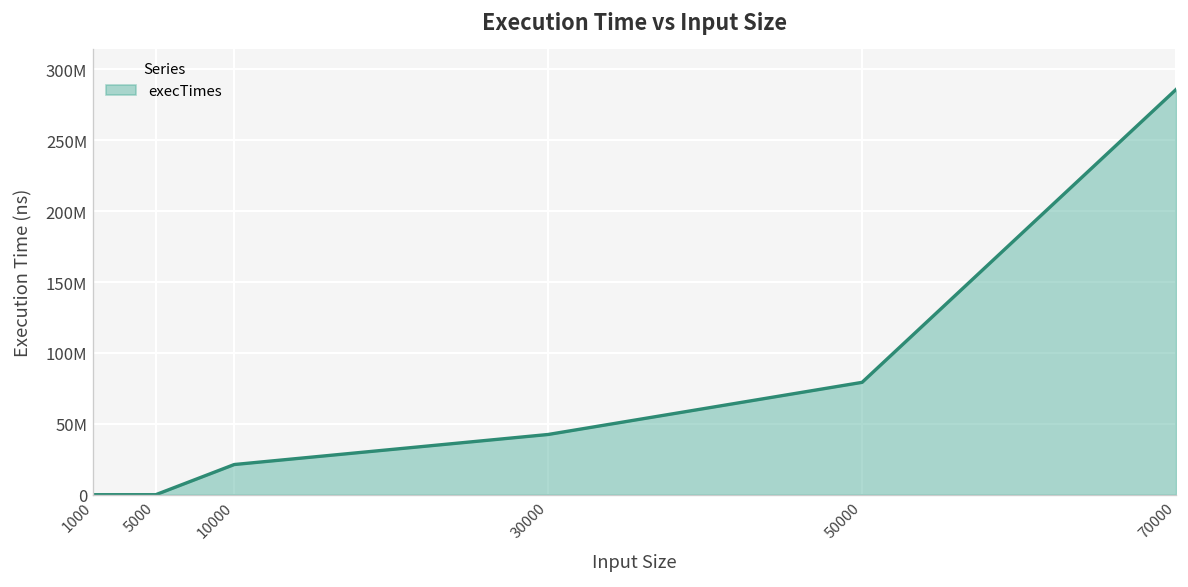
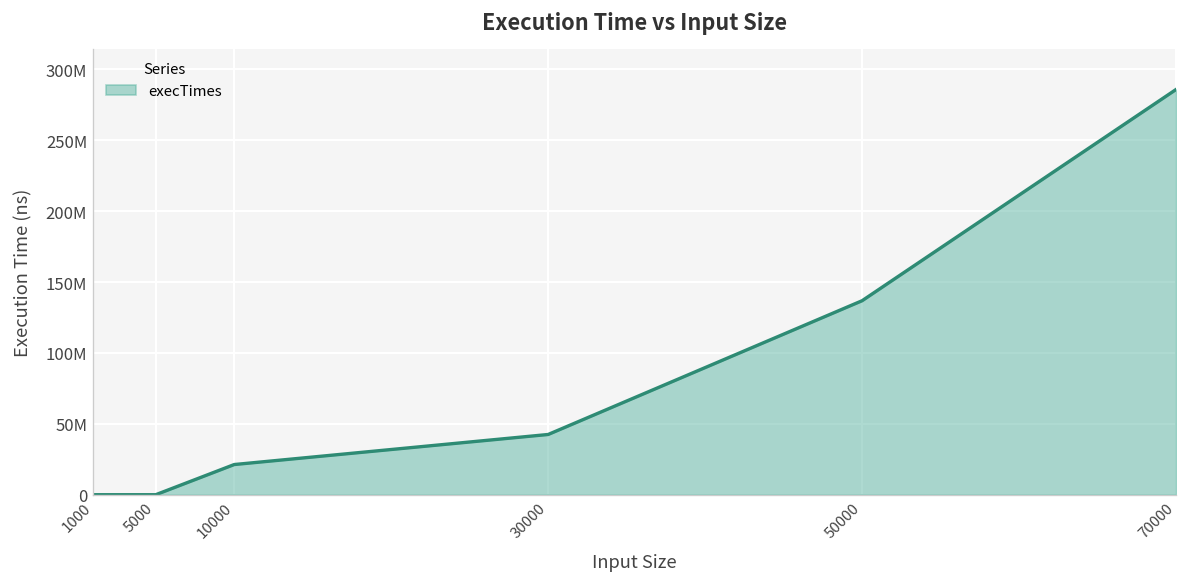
  {
    "1000": 0,
    "5000": 0,
    "10000": 21000000,
    "30000": 42000000,
-   "50000": 79000000,
+   "50000": 137000000,
    "70000": 286000000
  }
